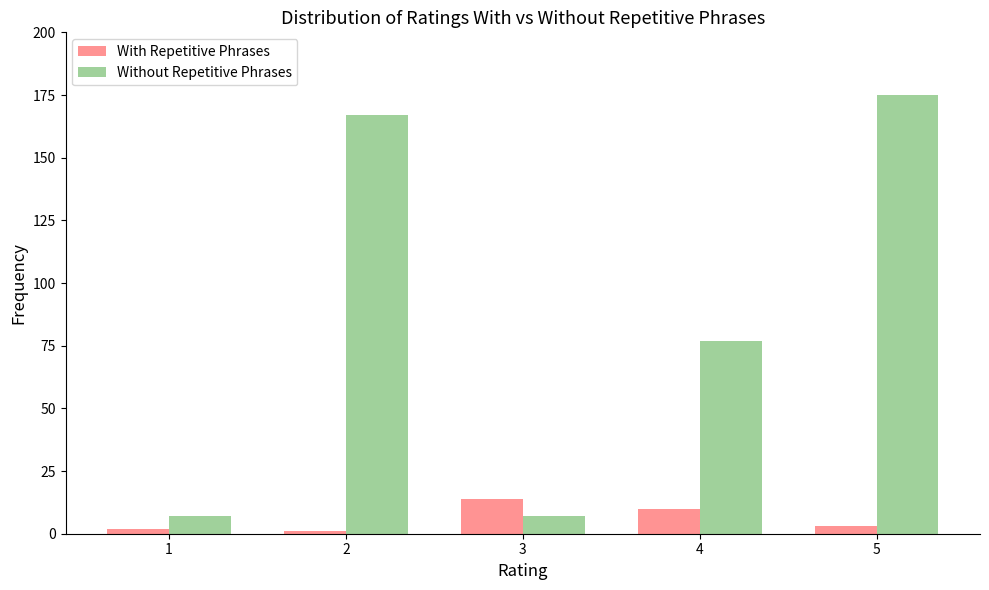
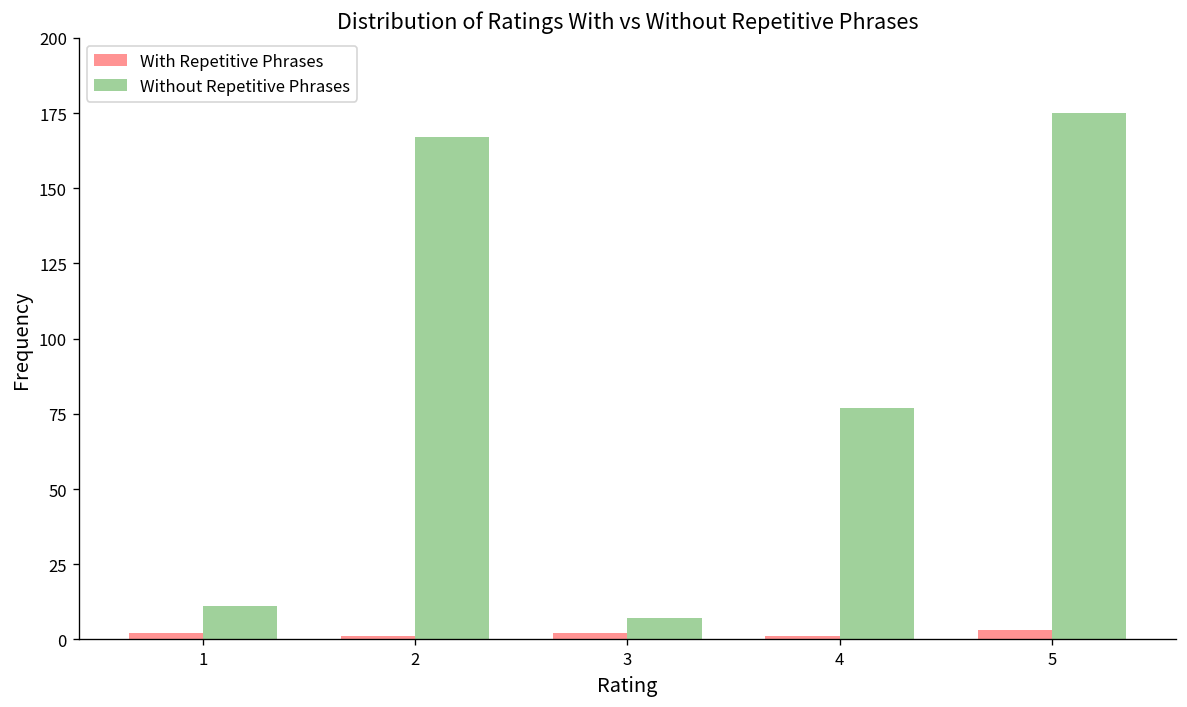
  {
    "With Repetitive Phrases": {
      "1": 2,
      "2": 1,
-     "3": 14,
-     "4": 10,
+     "3": 2,
+     "4": 1,
      "5": 3
    },
    "Without Repetitive Phrases": {
-     "1": 7,
+     "1": 11,
      "2": 167,
      "3": 7,
      "4": 77,
      "5": 175
    }
  }
